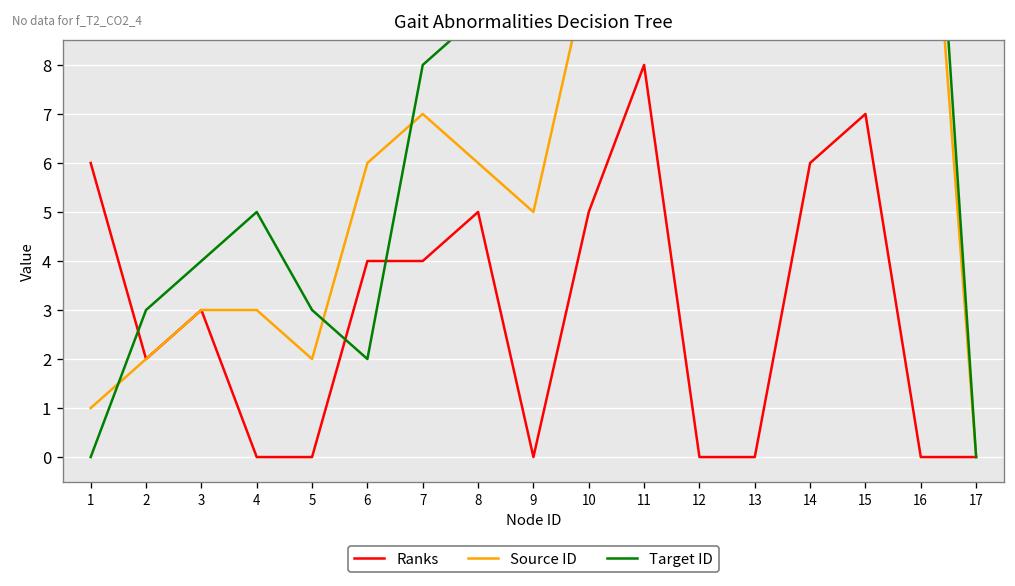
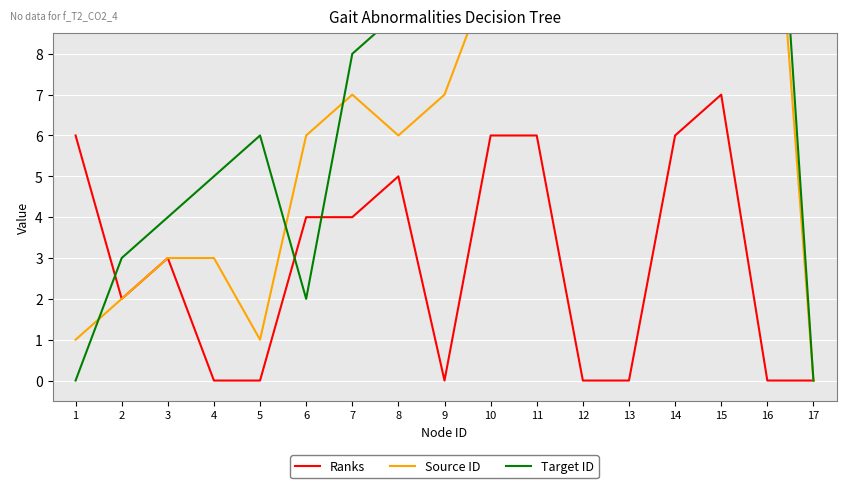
  {
    "Ranks": {
      "1": 6,
      "4": 0,
      "5": 0,
      "6": 4,
      "7": 4,
      "8": 5,
      "9": 0,
-     "10": 5,
-     "11": 8,
+     "10": 6,
+     "11": 6,
      "12": 0,
      "13": 0,
      "14": 6,
      "15": 7,
      "16": 0
    },
    "Source ID": {
      "1": 1,
      "4": 3,
-     "5": 2,
+     "5": 1,
      "6": 6,
      "7": 7,
      "8": 6,
-     "9": 5
+     "9": 7
    },
    "Target ID": {
      "1": 0,
      "2": 3,
      "3": 4,
      "4": 5,
-     "5": 3,
+     "5": 6,
      "6": 2,
      "7": 8
    }
  }
